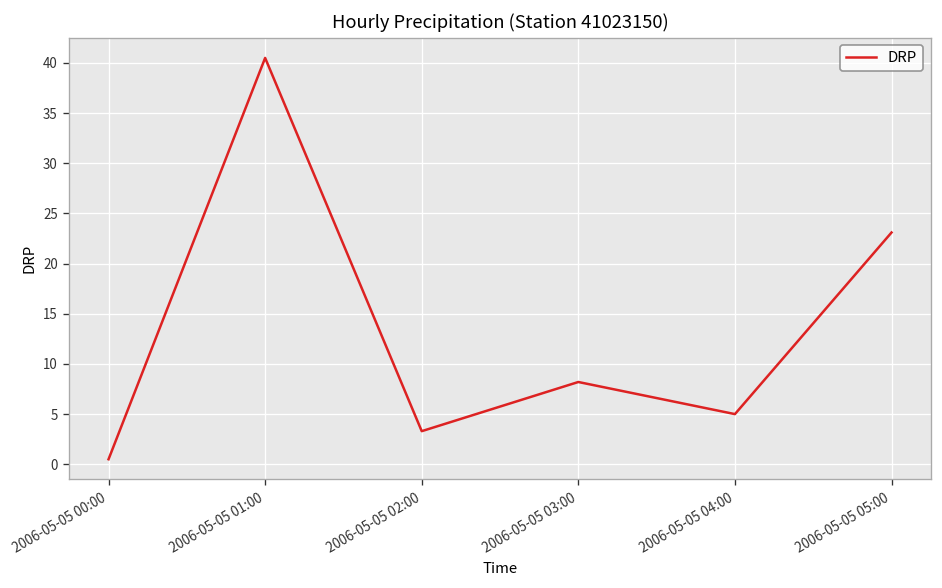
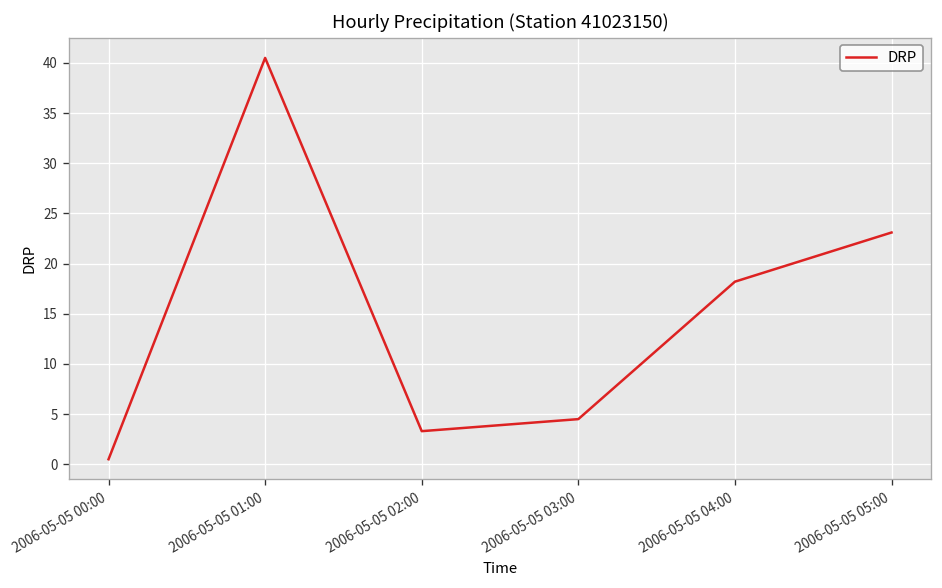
  {
    "2006-05-05 00:00": 1,
    "2006-05-05 01:00": 41,
    "2006-05-05 02:00": 3,
-   "2006-05-05 03:00": 8,
-   "2006-05-05 04:00": 5,
+   "2006-05-05 03:00": 5,
+   "2006-05-05 04:00": 18,
    "2006-05-05 05:00": 23
  }
